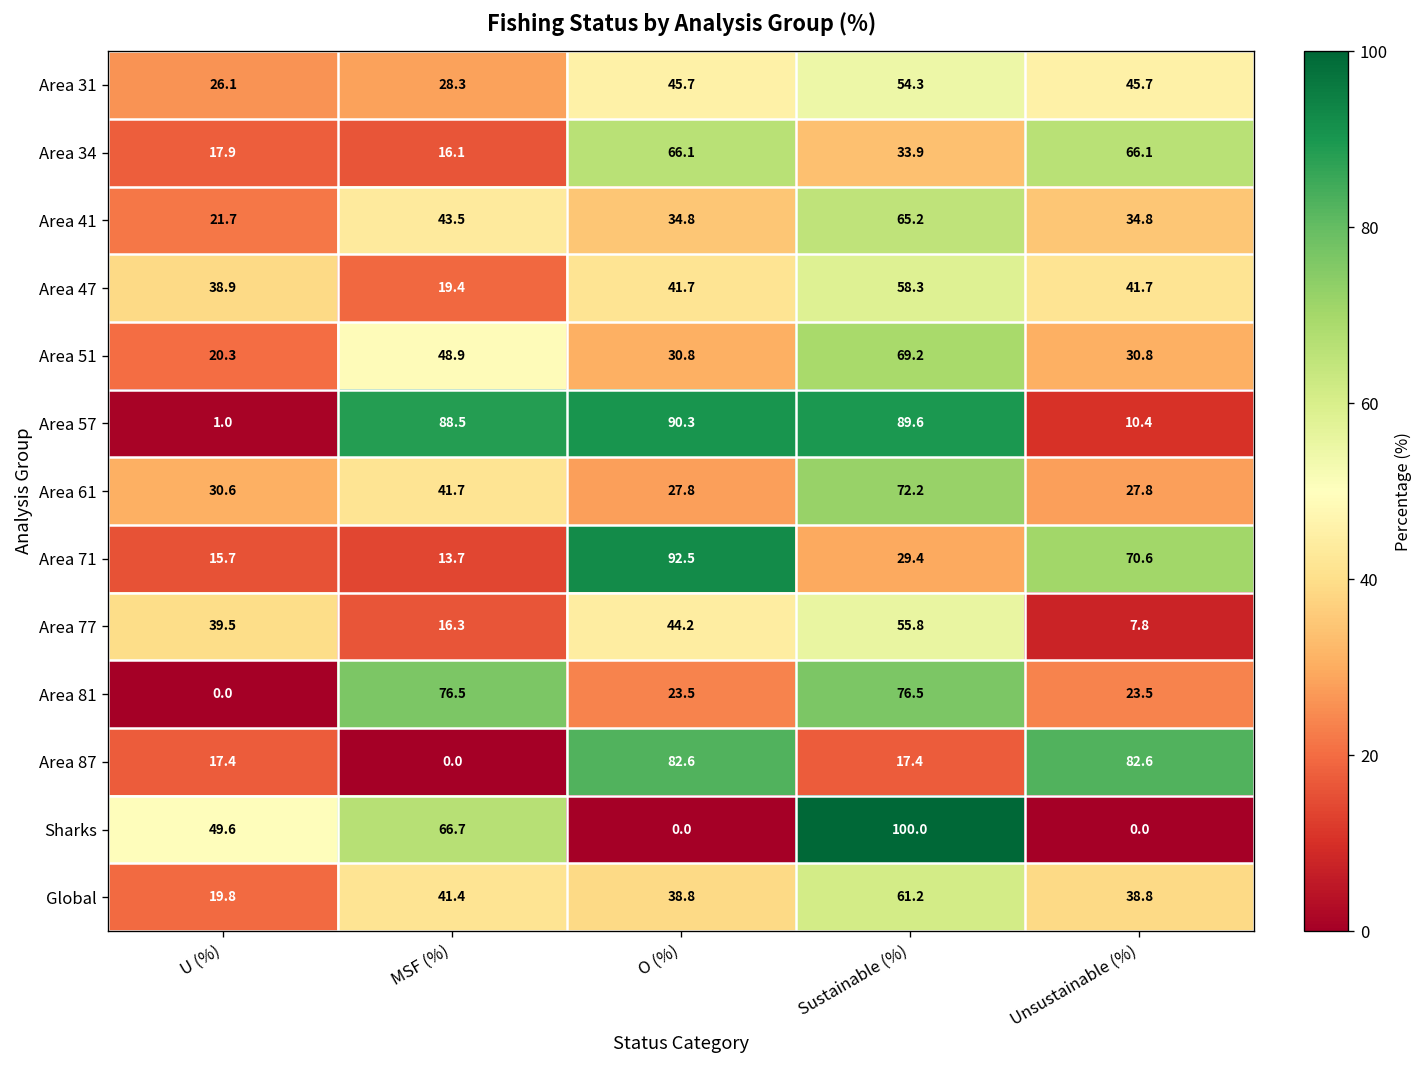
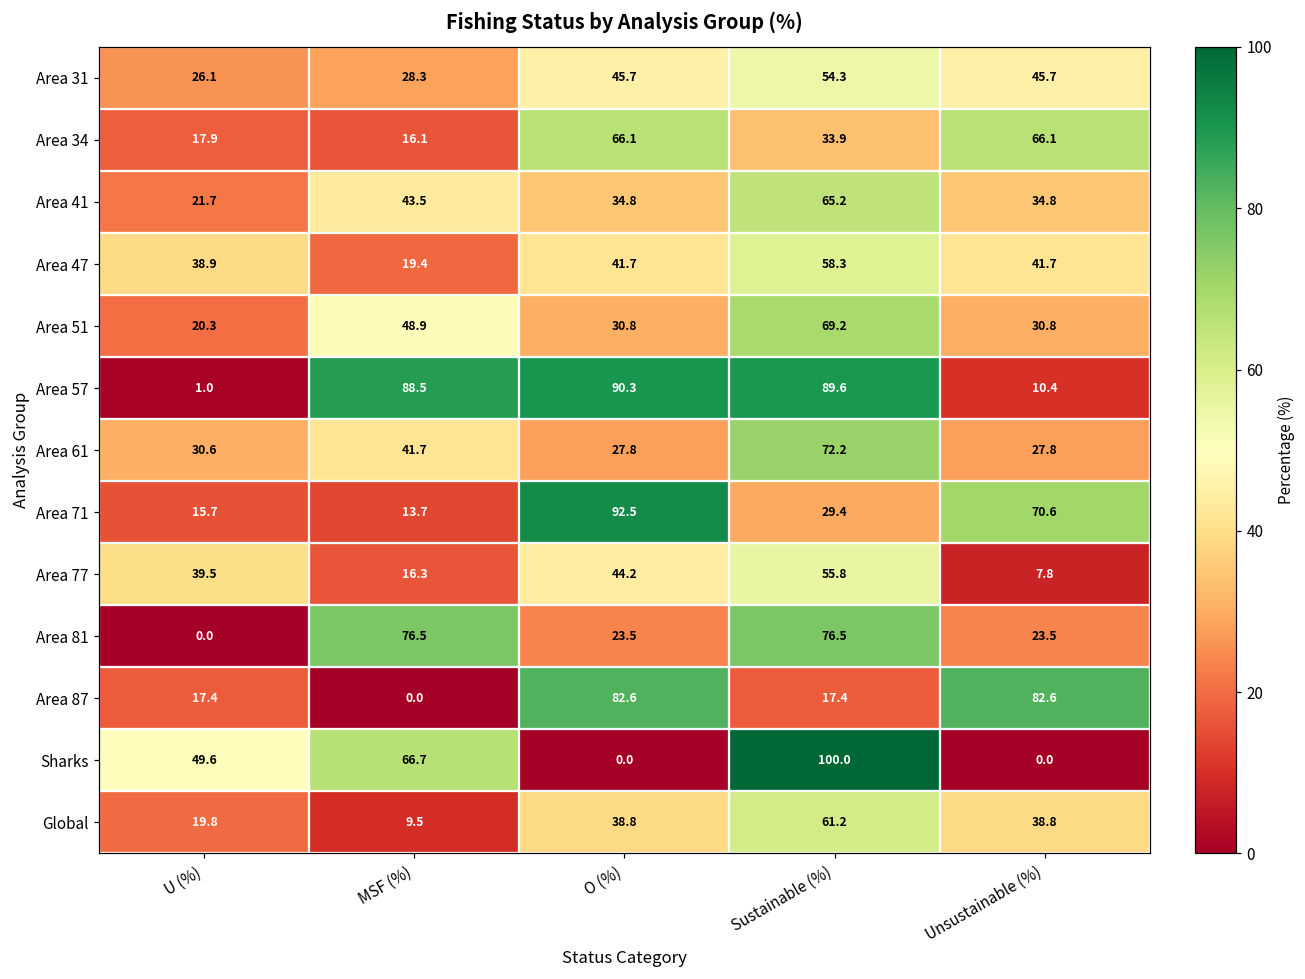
  {
    "Area 31": {
      "U (%)": 26.1,
      "MSF (%)": 28.3,
      "O (%)": 45.7,
      "Sustainable (%)": 54.3,
      "Unsustainable (%)": 45.7
    },
    "Area 34": {
      "U (%)": 17.9,
      "MSF (%)": 16.1,
      "O (%)": 66.1,
      "Sustainable (%)": 33.9,
      "Unsustainable (%)": 66.1
    },
    "Area 41": {
      "U (%)": 21.7,
      "MSF (%)": 43.5,
      "O (%)": 34.8,
      "Sustainable (%)": 65.2,
      "Unsustainable (%)": 34.8
    },
    "Area 47": {
      "U (%)": 38.9,
      "MSF (%)": 19.4,
      "O (%)": 41.7,
      "Sustainable (%)": 58.3,
      "Unsustainable (%)": 41.7
    },
    "Area 51": {
      "U (%)": 20.3,
      "MSF (%)": 48.9,
      "O (%)": 30.8,
      "Sustainable (%)": 69.2,
      "Unsustainable (%)": 30.8
    },
    "Area 57": {
      "U (%)": 1.0,
      "MSF (%)": 88.5,
      "O (%)": 90.3,
      "Sustainable (%)": 89.6,
      "Unsustainable (%)": 10.4
    },
    "Area 61": {
      "U (%)": 30.6,
      "MSF (%)": 41.7,
      "O (%)": 27.8,
      "Sustainable (%)": 72.2,
      "Unsustainable (%)": 27.8
    },
    "Area 71": {
      "U (%)": 15.7,
      "MSF (%)": 13.7,
      "O (%)": 92.5,
      "Sustainable (%)": 29.4,
      "Unsustainable (%)": 70.6
    },
    "Area 77": {
      "U (%)": 39.5,
      "MSF (%)": 16.3,
      "O (%)": 44.2,
      "Sustainable (%)": 55.8,
      "Unsustainable (%)": 7.8
    },
    "Area 81": {
      "U (%)": 0.0,
      "MSF (%)": 76.5,
      "O (%)": 23.5,
      "Sustainable (%)": 76.5,
      "Unsustainable (%)": 23.5
    },
    "Area 87": {
      "U (%)": 17.4,
      "MSF (%)": 0.0,
      "O (%)": 82.6,
      "Sustainable (%)": 17.4,
      "Unsustainable (%)": 82.6
    },
    "Sharks": {
      "U (%)": 49.6,
      "MSF (%)": 66.7,
      "O (%)": 0.0,
      "Sustainable (%)": 100.0,
      "Unsustainable (%)": 0.0
    },
    "Global": {
      "U (%)": 19.8,
-     "MSF (%)": 41.4,
+     "MSF (%)": 9.5,
      "O (%)": 38.8,
      "Sustainable (%)": 61.2,
      "Unsustainable (%)": 38.8
    }
  }
